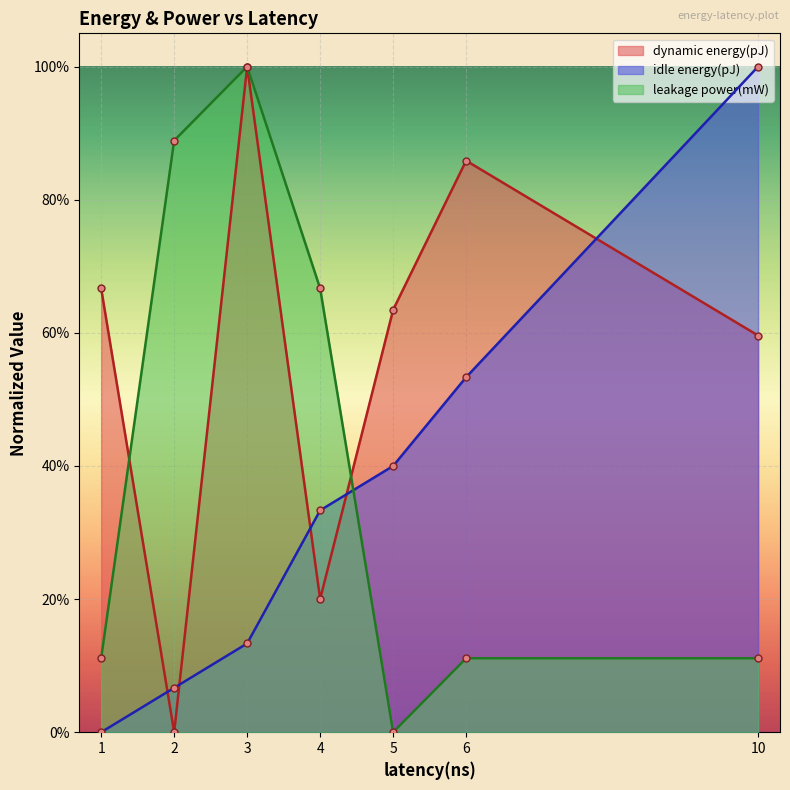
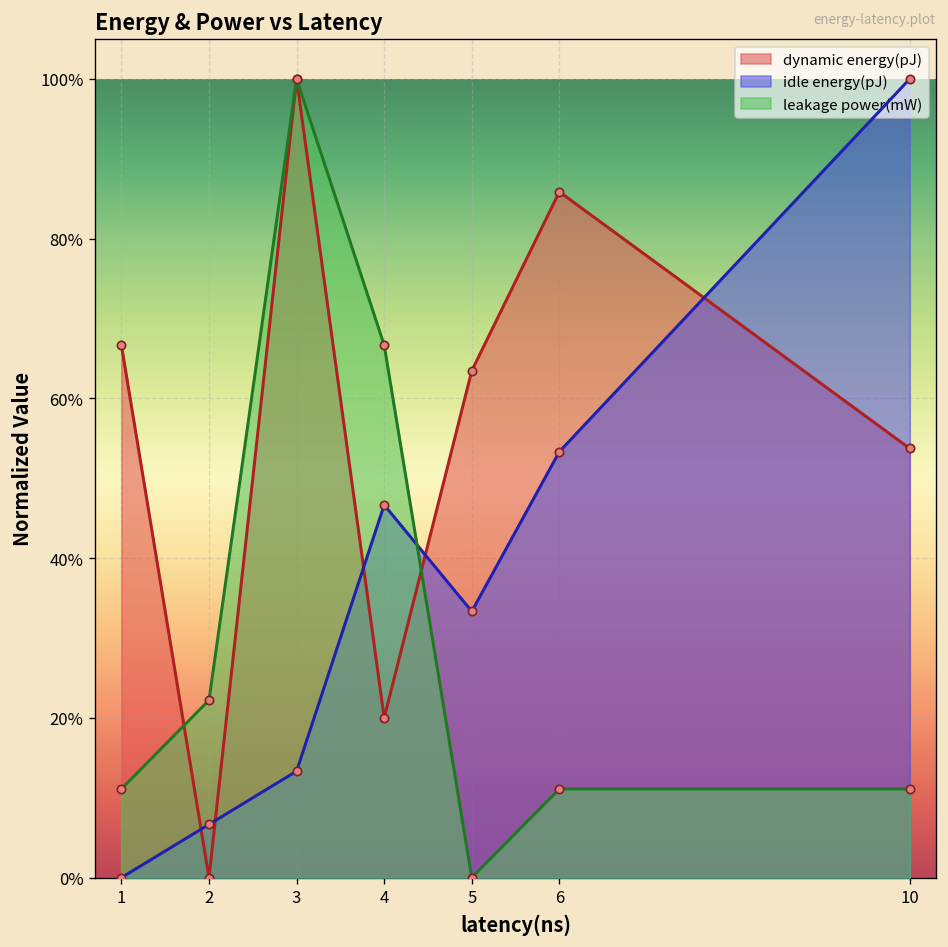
  {
    "dynamic energy(pJ)": {
      "1": "67%",
      "2": "0%",
      "4": "20%",
      "5": "63%",
      "6": "86%",
-     "10": "60%"
+     "10": "54%"
    },
    "idle energy(pJ)": {
      "1": "0%",
      "2": "7%",
      "3": "13%",
-     "4": "33%",
-     "5": "40%",
+     "4": "47%",
+     "5": "33%",
      "6": "53%"
    },
    "leakage power(mW)": {
      "1": "11%",
-     "2": "89%",
+     "2": "22%",
      "4": "67%",
      "5": "0%",
      "6": "11%",
      "10": "11%"
    }
  }
